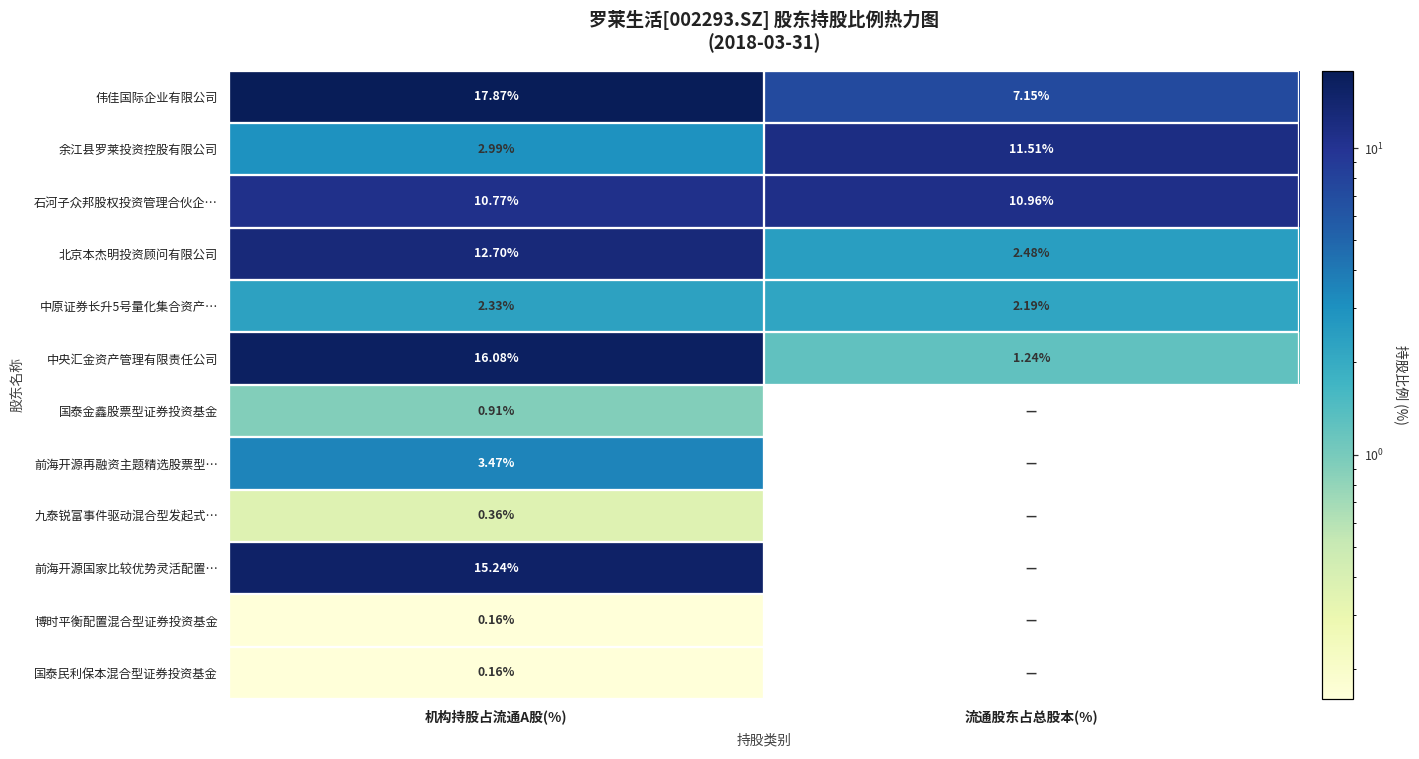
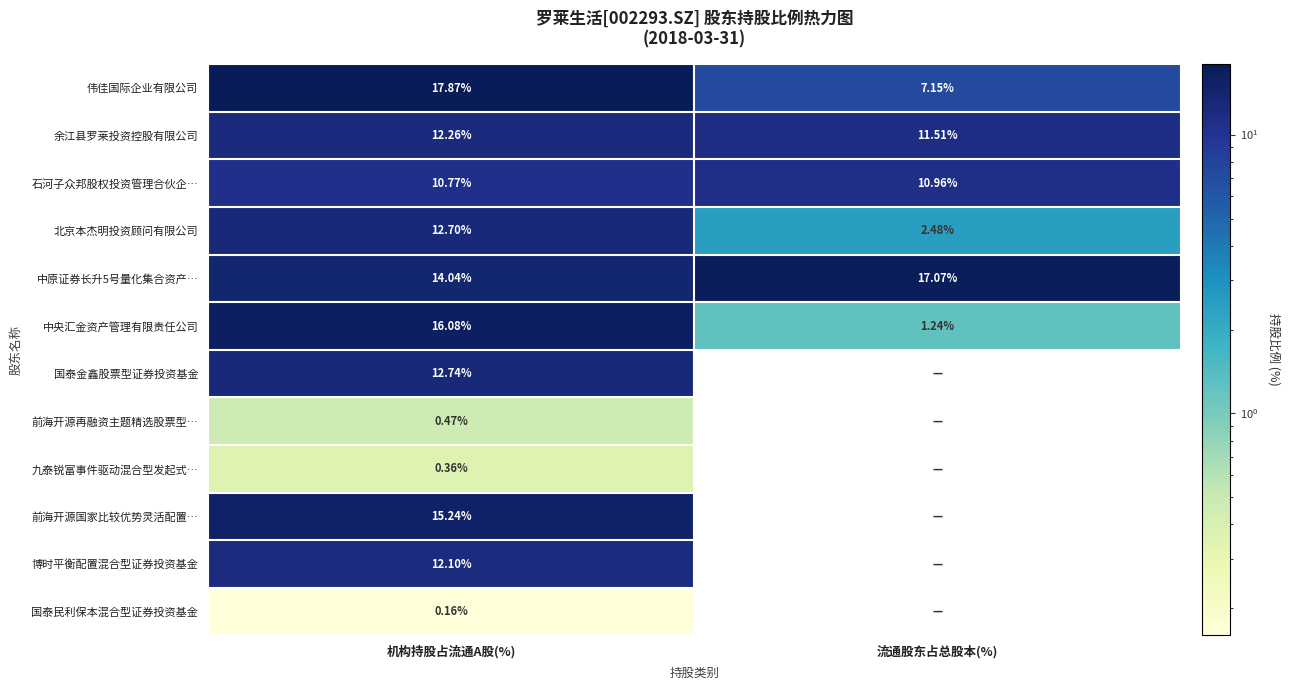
  {
    "伟佳国际企业有限公司": {
      "机构持股占流通A股(%)": "17.87%",
      "流通股东占总股本(%)": "7.15%"
    },
    "余江县罗莱投资控股有限公司": {
-     "机构持股占流通A股(%)": "2.99%",
+     "机构持股占流通A股(%)": "12.26%",
      "流通股东占总股本(%)": "11.51%"
    },
    "石河子众邦股权投资管理合伙企…": {
      "机构持股占流通A股(%)": "10.77%",
      "流通股东占总股本(%)": "10.96%"
    },
    "北京本杰明投资顾问有限公司": {
      "机构持股占流通A股(%)": "12.70%",
      "流通股东占总股本(%)": "2.48%"
    },
    "中原证券长升5号量化集合资产…": {
-     "机构持股占流通A股(%)": "2.33%",
-     "流通股东占总股本(%)": "2.19%"
+     "机构持股占流通A股(%)": "14.04%",
+     "流通股东占总股本(%)": "17.07%"
    },
    "中央汇金资产管理有限责任公司": {
      "机构持股占流通A股(%)": "16.08%",
      "流通股东占总股本(%)": "1.24%"
    },
    "国泰金鑫股票型证券投资基金": {
-     "机构持股占流通A股(%)": "0.91%"
+     "机构持股占流通A股(%)": "12.74%"
    },
    "前海开源再融资主题精选股票型…": {
-     "机构持股占流通A股(%)": "3.47%"
+     "机构持股占流通A股(%)": "0.47%"
    },
    "九泰锐富事件驱动混合型发起式…": {
      "机构持股占流通A股(%)": "0.36%"
    },
    "前海开源国家比较优势灵活配置…": {
      "机构持股占流通A股(%)": "15.24%"
    },
    "博时平衡配置混合型证券投资基金": {
-     "机构持股占流通A股(%)": "0.16%"
+     "机构持股占流通A股(%)": "12.10%"
    },
    "国泰民利保本混合型证券投资基金": {
      "机构持股占流通A股(%)": "0.16%"
    }
  }
